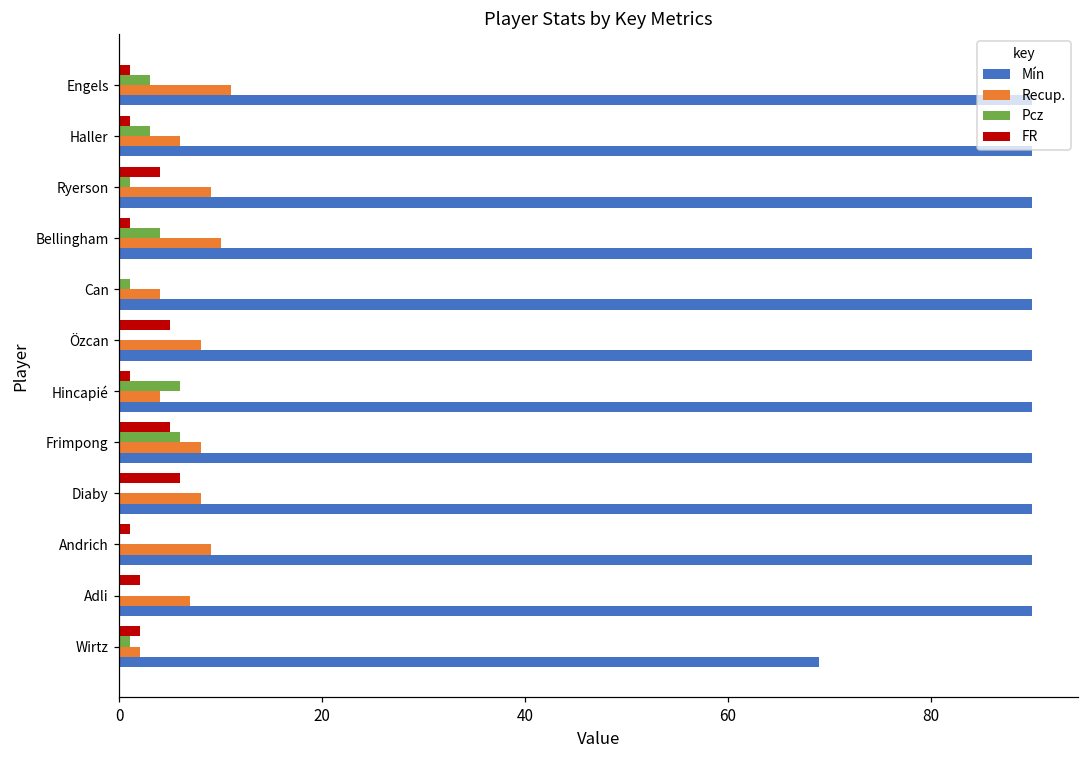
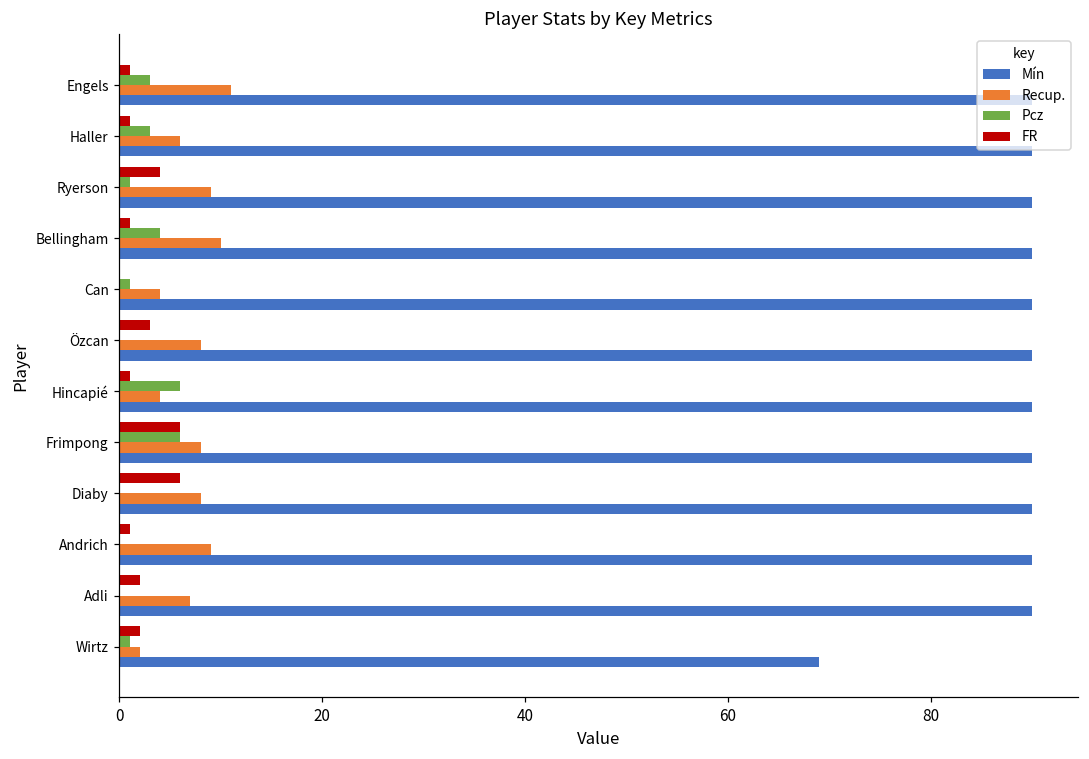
  {
    "Mín": {
      "Haller": 90,
      "Ryerson": 90,
      "Bellingham": 90,
      "Can": 90,
      "Özcan": 90,
      "Hincapié": 90,
      "Frimpong": 90,
      "Diaby": 90,
      "Andrich": 90,
      "Adli": 90,
      "Wirtz": 69
    },
    "Recup.": {
      "Engels": 11,
      "Haller": 6,
      "Ryerson": 9,
      "Bellingham": 10,
      "Can": 4,
      "Özcan": 8,
      "Hincapié": 4,
      "Frimpong": 8,
      "Diaby": 8,
      "Andrich": 9,
      "Adli": 7,
      "Wirtz": 2
    },
    "Pcz": {
      "Engels": 3,
      "Haller": 3,
      "Ryerson": 1,
      "Bellingham": 4,
      "Can": 1,
      "Özcan": 0,
      "Hincapié": 6,
      "Frimpong": 6,
      "Diaby": 0,
      "Andrich": 0,
      "Adli": 0,
      "Wirtz": 1
    },
    "FR": {
      "Engels": 1,
      "Haller": 1,
      "Ryerson": 4,
      "Bellingham": 1,
      "Can": 0,
-     "Özcan": 5,
+     "Özcan": 3,
      "Hincapié": 1,
-     "Frimpong": 5,
+     "Frimpong": 6,
      "Diaby": 6,
      "Andrich": 1,
      "Adli": 2,
      "Wirtz": 2
    }
  }
